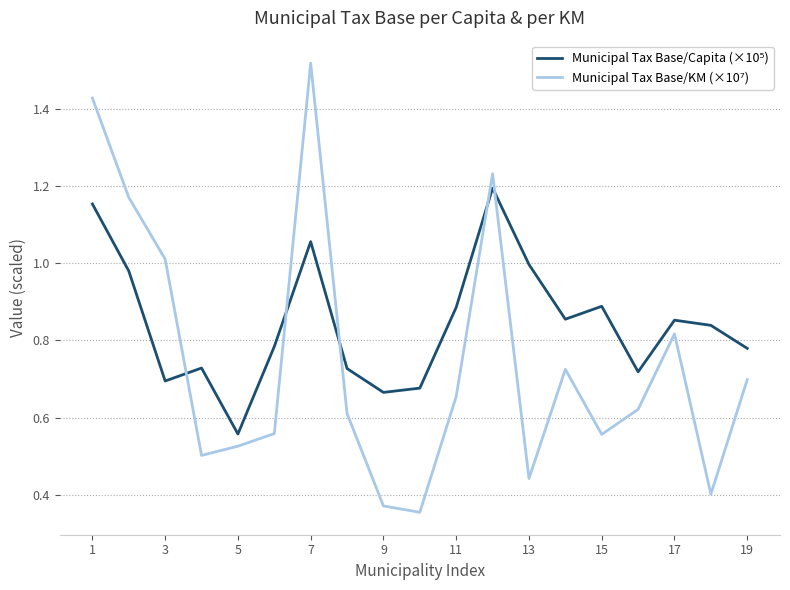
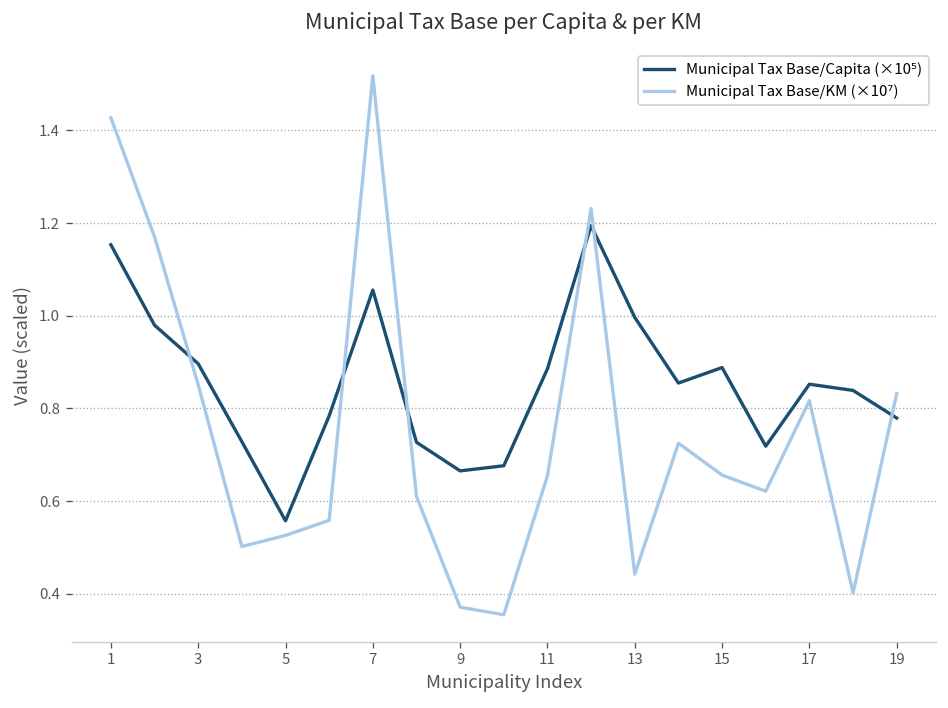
  {
    "Municipal Tax Base/Capita (×10⁵)": {
      "1": 1.15,
-     "3": 0.69,
+     "3": 0.90,
      "5": 0.56,
      "7": 1.06,
      "9": 0.67,
      "11": 0.89,
      "13": 1.00,
      "15": 0.89,
      "17": 0.85,
      "19": 0.78
    },
    "Municipal Tax Base/KM (×10⁷)": {
      "1": 1.43,
-     "3": 1.01,
+     "3": 0.85,
      "5": 0.53,
      "7": 1.52,
      "9": 0.37,
      "11": 0.65,
      "13": 0.44,
-     "15": 0.56,
+     "15": 0.66,
      "17": 0.82,
-     "19": 0.70
+     "19": 0.83
    }
  }
